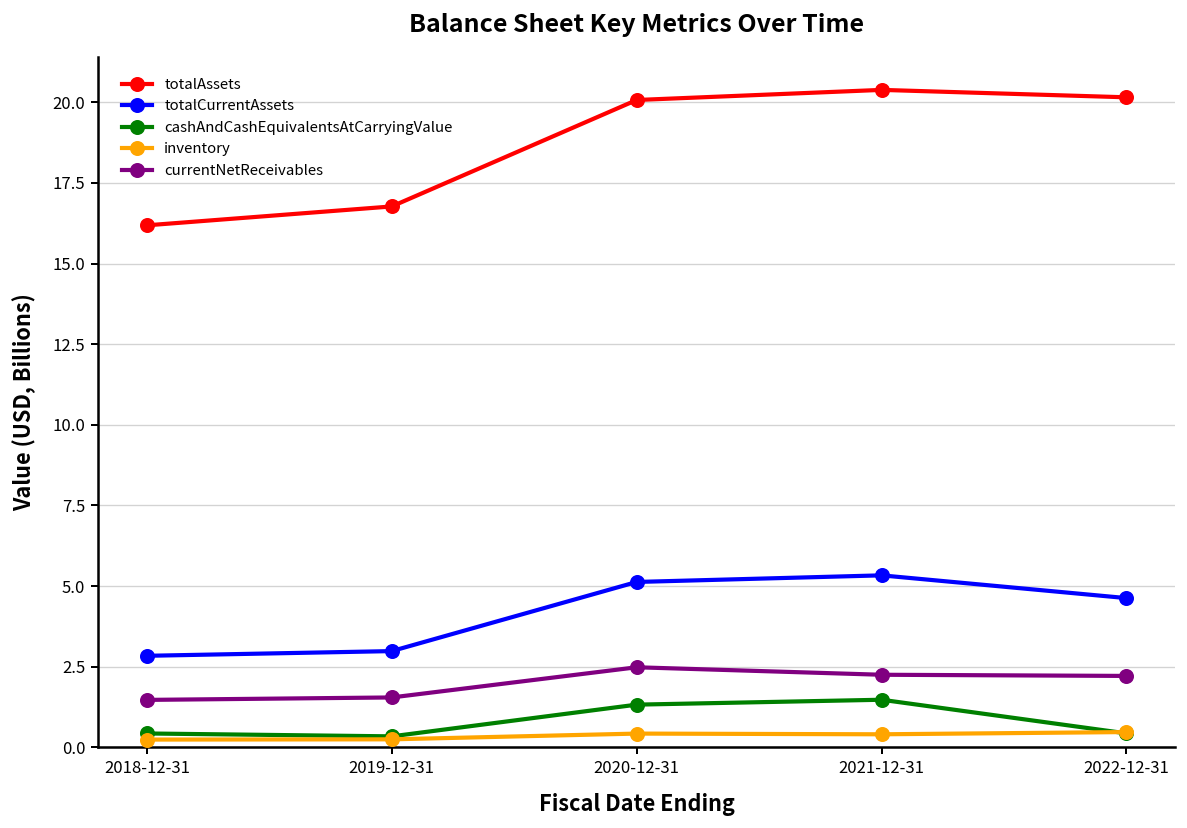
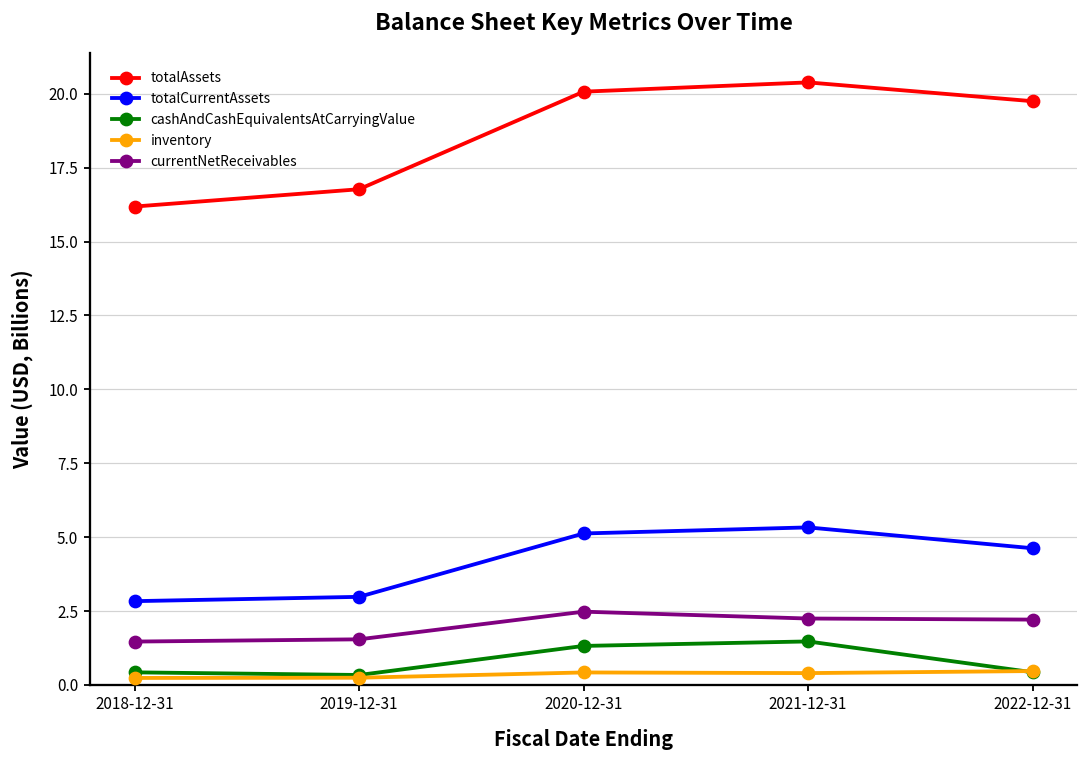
  {
    "totalAssets": {
      "2018-12-31": 16.2,
      "2019-12-31": 16.8,
      "2020-12-31": 20.1,
      "2021-12-31": 20.4,
-     "2022-12-31": 20.2
+     "2022-12-31": 19.7
    },
    "totalCurrentAssets": {
      "2018-12-31": 2.8,
      "2019-12-31": 3.0,
      "2020-12-31": 5.1,
      "2021-12-31": 5.3,
      "2022-12-31": 4.6
    },
    "cashAndCashEquivalentsAtCarryingValue": {
      "2018-12-31": 0.4,
      "2020-12-31": 1.3,
      "2021-12-31": 1.5
    },
    "inventory": {
      "2018-12-31": 0.2,
      "2020-12-31": 0.4,
      "2021-12-31": 0.4
    },
    "currentNetReceivables": {
      "2018-12-31": 1.5,
      "2019-12-31": 1.5,
      "2020-12-31": 2.5,
      "2021-12-31": 2.2,
      "2022-12-31": 2.2
    }
  }
